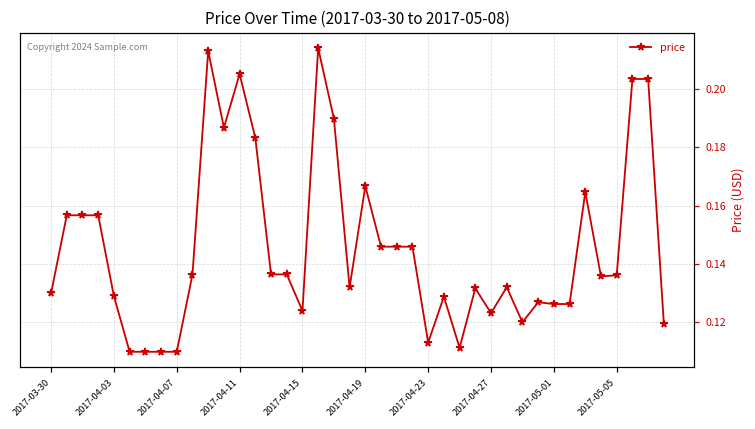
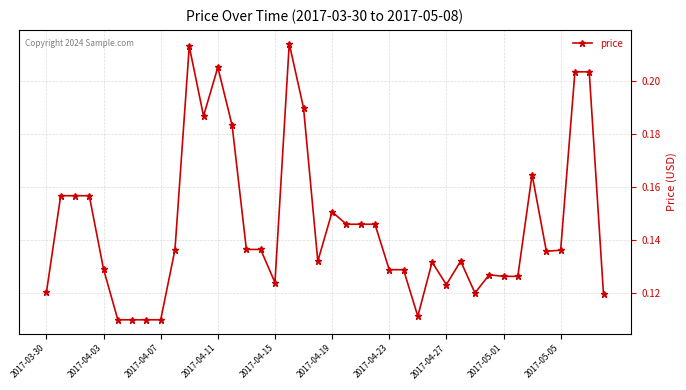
  {
-   "2017-03-30": 0.130,
+   "2017-03-30": 0.120,
    "2017-04-03": 0.129,
    "2017-04-07": 0.110,
    "2017-04-11": 0.205,
    "2017-04-15": 0.124,
-   "2017-04-19": 0.167,
-   "2017-04-23": 0.113,
+   "2017-04-19": 0.151,
+   "2017-04-23": 0.129,
    "2017-04-27": 0.123,
    "2017-05-01": 0.126,
    "2017-05-05": 0.136
  }
